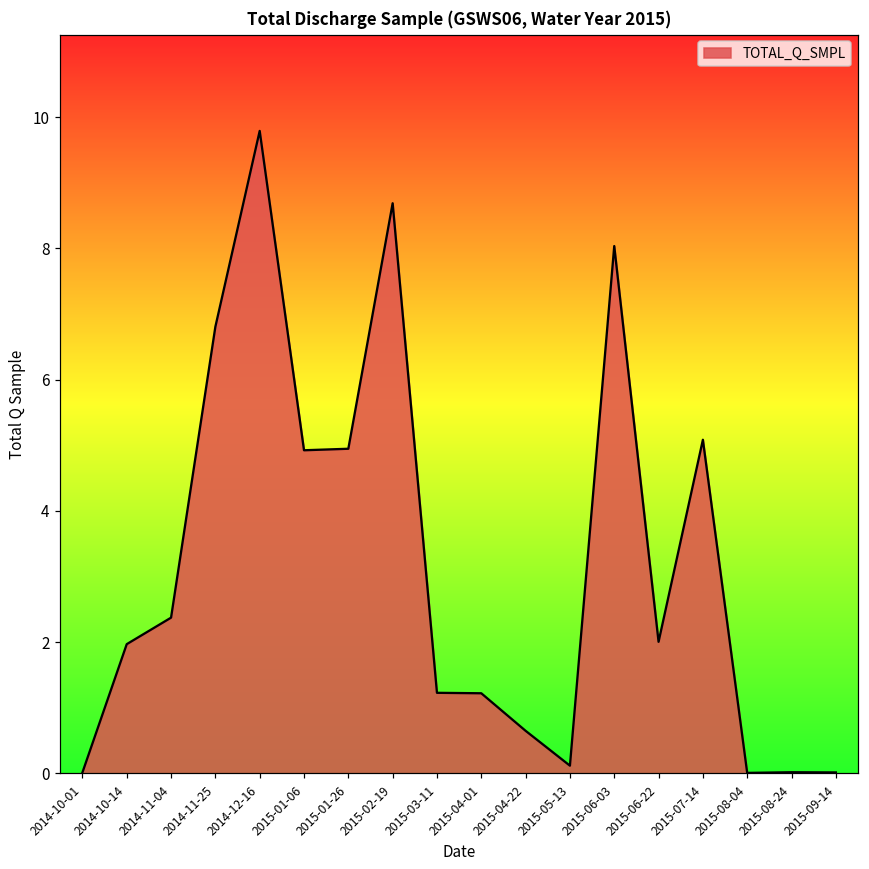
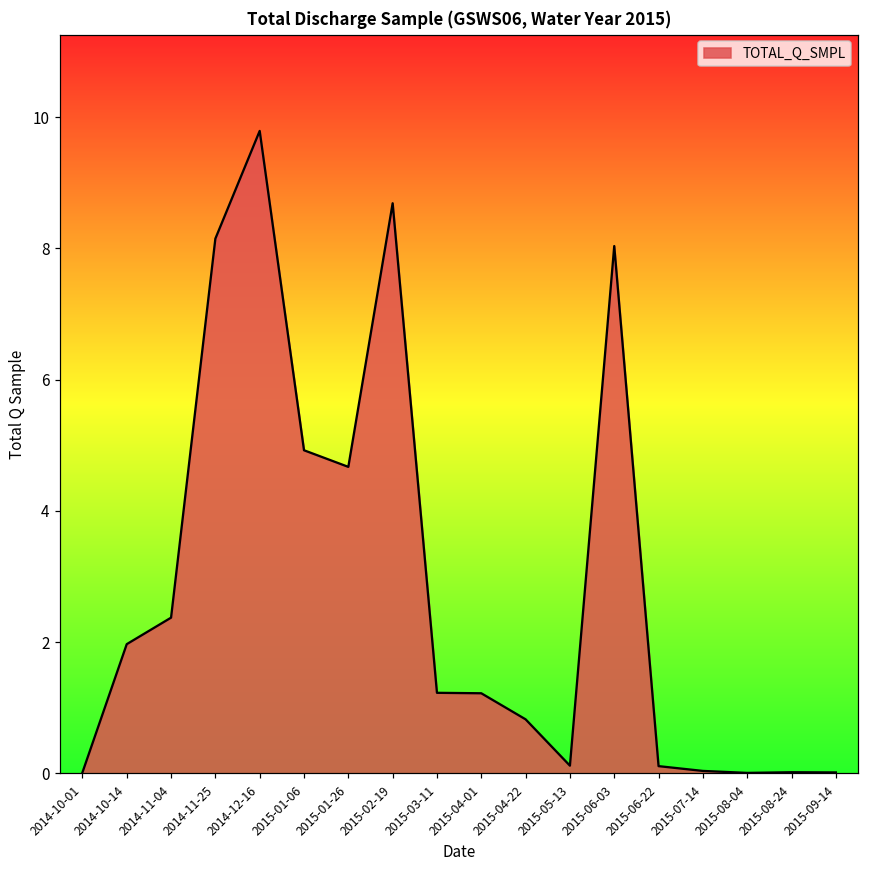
  {
    "2014-10-01": 0.0,
    "2014-10-14": 2.0,
    "2014-11-04": 2.4,
-   "2014-11-25": 6.8,
+   "2014-11-25": 8.1,
    "2014-12-16": 9.8,
    "2015-01-06": 4.9,
-   "2015-01-26": 4.9,
+   "2015-01-26": 4.7,
    "2015-02-19": 8.7,
    "2015-03-11": 1.2,
    "2015-04-01": 1.2,
-   "2015-04-22": 0.7,
+   "2015-04-22": 0.8,
    "2015-05-13": 0.1,
    "2015-06-03": 8.0,
-   "2015-06-22": 2.0,
-   "2015-07-14": 5.1,
+   "2015-06-22": 0.1,
+   "2015-07-14": 0.0,
    "2015-08-04": 0.0,
    "2015-08-24": 0.0,
    "2015-09-14": 0.0
  }
